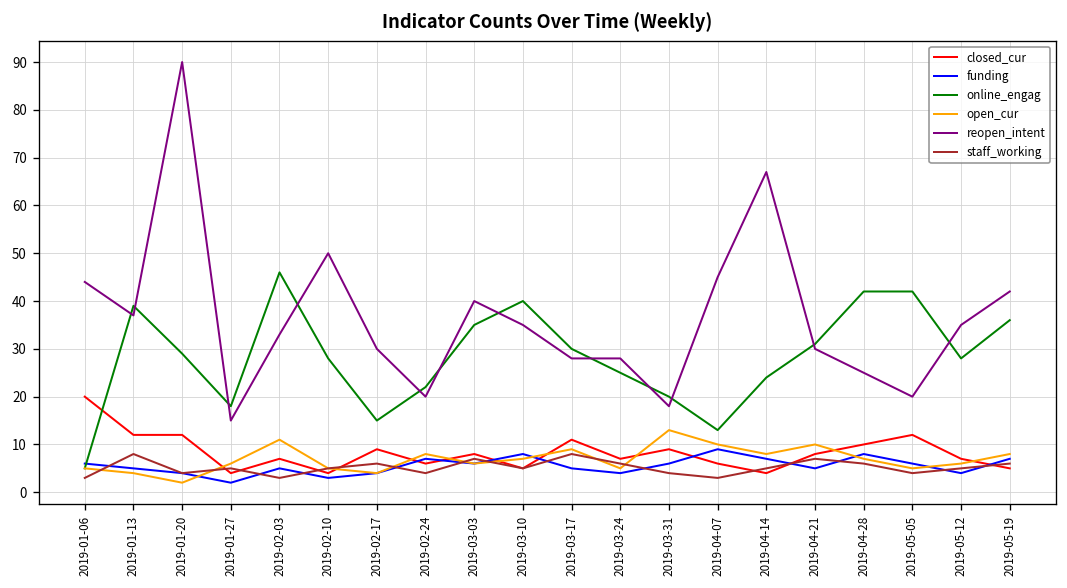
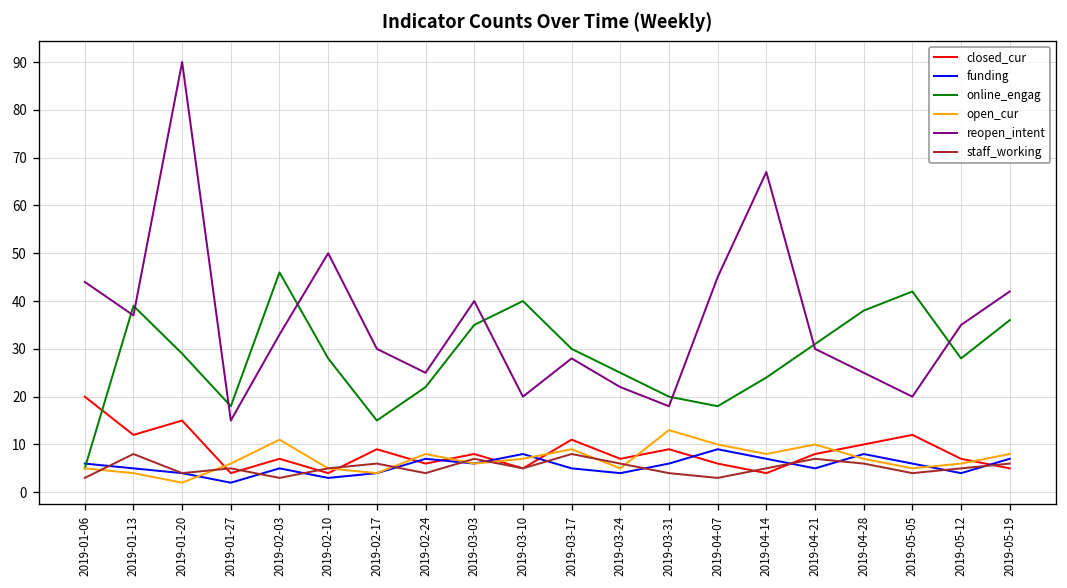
  {
    "closed_cur": {
      "2019-01-06": 20,
      "2019-01-13": 12,
-     "2019-01-20": 12,
+     "2019-01-20": 15,
      "2019-01-27": 4,
      "2019-02-03": 7,
      "2019-02-10": 4,
      "2019-02-17": 9,
      "2019-02-24": 6,
      "2019-03-03": 8,
      "2019-03-17": 11,
      "2019-03-24": 7,
      "2019-03-31": 9,
      "2019-04-07": 6,
      "2019-04-14": 4,
      "2019-04-21": 8,
      "2019-04-28": 10,
      "2019-05-05": 12,
      "2019-05-12": 7,
      "2019-05-19": 5
    },
    "funding": {
      "2019-01-06": 6,
      "2019-01-13": 5,
      "2019-01-27": 2,
      "2019-02-03": 5,
      "2019-02-10": 3,
      "2019-02-24": 7,
      "2019-03-10": 8,
      "2019-03-17": 5,
      "2019-03-24": 4,
      "2019-03-31": 6,
      "2019-04-07": 9,
      "2019-04-14": 7,
      "2019-04-21": 5,
      "2019-04-28": 8,
      "2019-05-05": 6,
      "2019-05-12": 4,
      "2019-05-19": 7
    },
    "online_engag": {
      "2019-01-13": 39,
      "2019-01-20": 29,
      "2019-01-27": 18,
      "2019-02-03": 46,
      "2019-02-10": 28,
      "2019-02-17": 15,
      "2019-02-24": 22,
      "2019-03-03": 35,
      "2019-03-10": 40,
      "2019-03-17": 30,
      "2019-03-24": 25,
      "2019-03-31": 20,
-     "2019-04-07": 13,
+     "2019-04-07": 18,
      "2019-04-14": 24,
      "2019-04-21": 31,
-     "2019-04-28": 42,
+     "2019-04-28": 38,
      "2019-05-05": 42,
      "2019-05-12": 28,
      "2019-05-19": 36
    },
    "open_cur": {
      "2019-01-13": 4,
      "2019-01-20": 2,
      "2019-01-27": 6,
      "2019-02-03": 11,
      "2019-02-24": 8,
      "2019-03-10": 7,
      "2019-03-17": 9,
      "2019-03-24": 5,
      "2019-03-31": 13,
      "2019-04-07": 10,
      "2019-04-14": 8,
      "2019-04-21": 10,
      "2019-04-28": 7,
      "2019-05-05": 5,
      "2019-05-12": 6,
      "2019-05-19": 8
    },
    "reopen_intent": {
      "2019-01-06": 44,
      "2019-01-13": 37,
      "2019-01-20": 90,
      "2019-01-27": 15,
      "2019-02-03": 33,
      "2019-02-10": 50,
      "2019-02-17": 30,
-     "2019-02-24": 20,
+     "2019-02-24": 25,
      "2019-03-03": 40,
-     "2019-03-10": 35,
+     "2019-03-10": 20,
      "2019-03-17": 28,
-     "2019-03-24": 28,
+     "2019-03-24": 22,
      "2019-03-31": 18,
      "2019-04-07": 45,
      "2019-04-14": 67,
      "2019-04-21": 30,
      "2019-04-28": 25,
      "2019-05-05": 20,
      "2019-05-12": 35,
      "2019-05-19": 42
    },
    "staff_working": {
      "2019-01-06": 3,
      "2019-01-13": 8,
      "2019-01-27": 5,
      "2019-02-03": 3,
      "2019-02-17": 6,
      "2019-02-24": 4,
      "2019-03-03": 7,
      "2019-03-17": 8,
      "2019-03-24": 6,
      "2019-03-31": 4,
      "2019-04-07": 3,
      "2019-04-14": 5,
      "2019-04-21": 7,
      "2019-04-28": 6,
      "2019-05-05": 4,
      "2019-05-12": 5,
      "2019-05-19": 6
    }
  }
